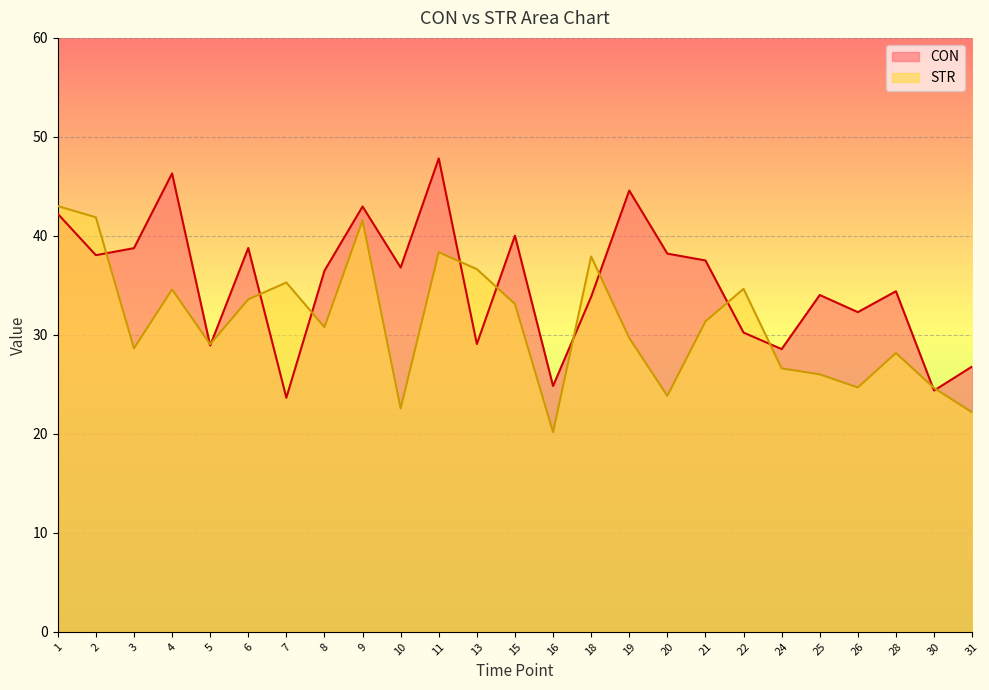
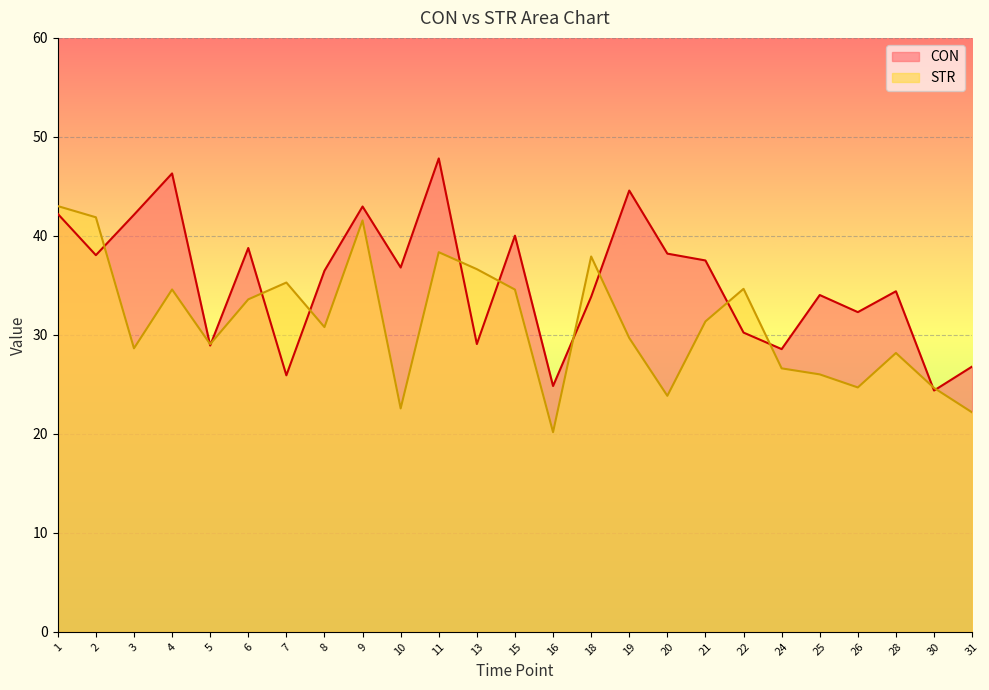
  {
    "CON": {
      "1": 42,
      "2": 38,
-     "3": 39,
+     "3": 42,
      "4": 46,
      "6": 39,
-     "7": 24,
+     "7": 26,
      "8": 36,
      "9": 43,
      "10": 37,
      "11": 48,
      "13": 29,
      "15": 40,
      "16": 25,
      "18": 34,
      "19": 45,
      "20": 38,
      "21": 38,
      "22": 30,
      "24": 29,
      "25": 34,
      "26": 32,
      "28": 34,
      "30": 24,
      "31": 27
    },
    "STR": {
      "1": 43,
      "2": 42,
      "3": 29,
      "4": 35,
      "6": 34,
      "7": 35,
      "8": 31,
      "9": 42,
      "10": 23,
      "11": 38,
      "13": 37,
-     "15": 33,
+     "15": 35,
      "16": 20,
      "18": 38,
      "19": 30,
      "20": 24,
      "21": 31,
      "22": 35,
      "24": 27,
      "25": 26,
      "26": 25,
      "28": 28,
      "30": 25,
      "31": 22
    }
  }
